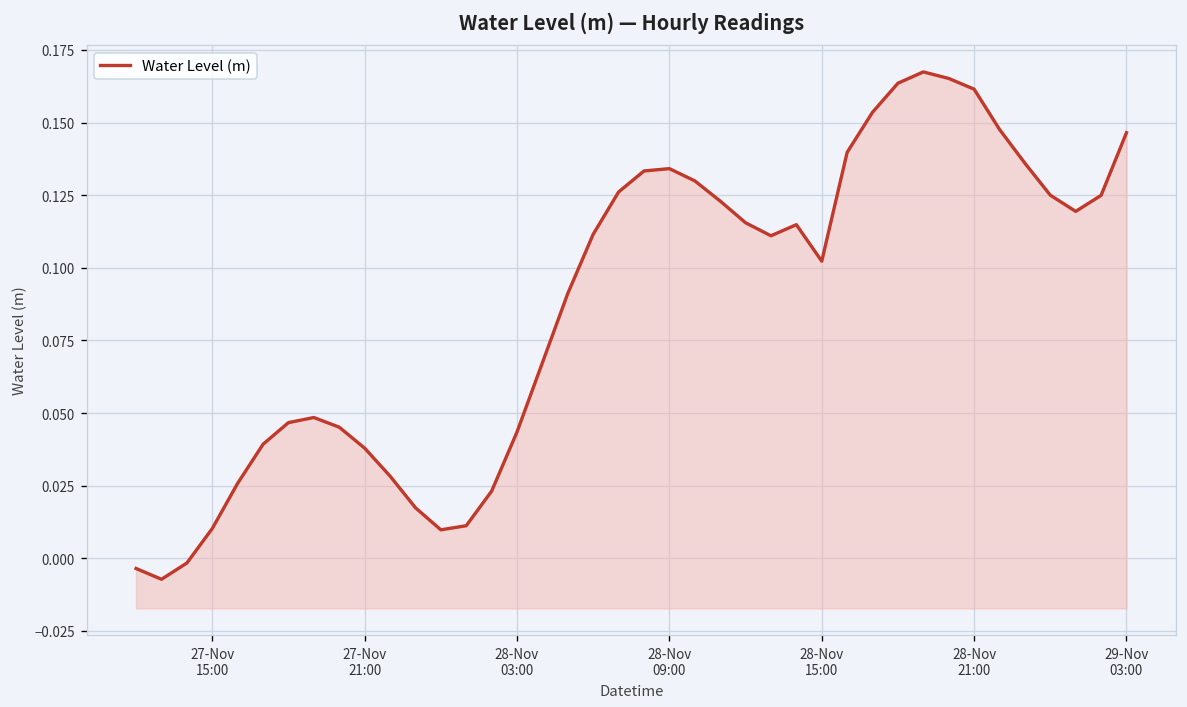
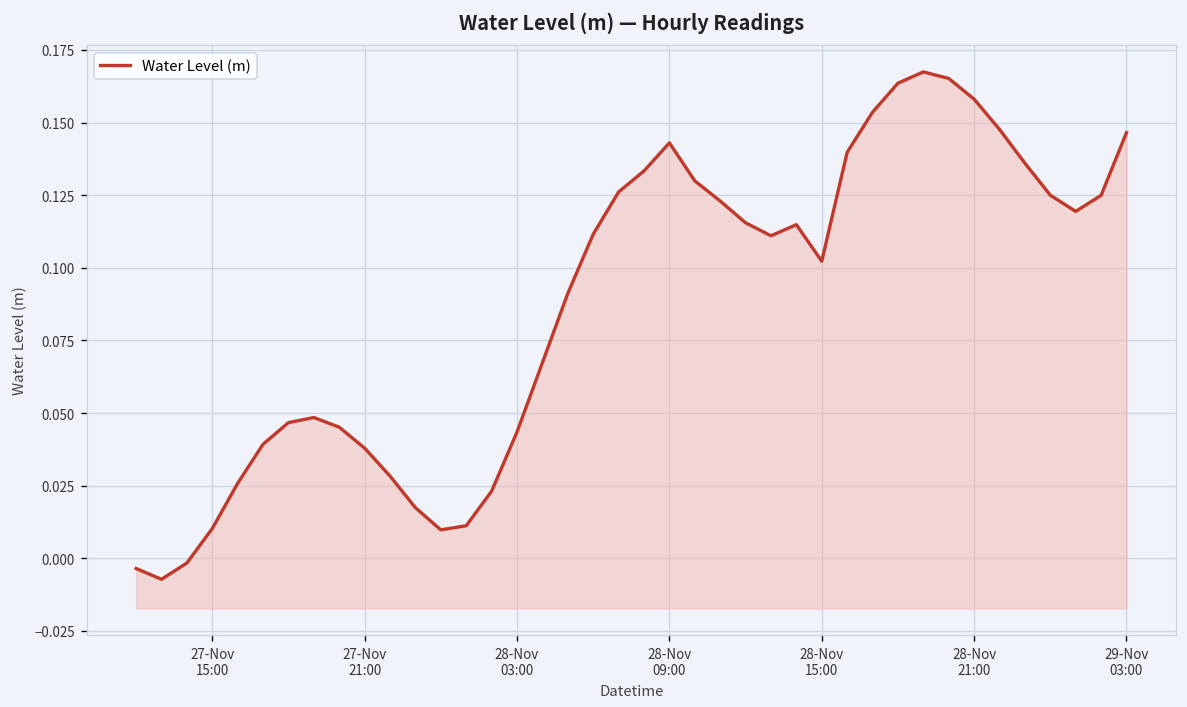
  {
    "27-Nov 15:00": 0.010,
    "27-Nov 21:00": 0.038,
    "28-Nov 03:00": 0.044,
-   "28-Nov 09:00": 0.134,
+   "28-Nov 09:00": 0.143,
    "28-Nov 15:00": 0.102,
-   "28-Nov 21:00": 0.162,
+   "28-Nov 21:00": 0.158,
    "29-Nov 03:00": 0.147
  }
